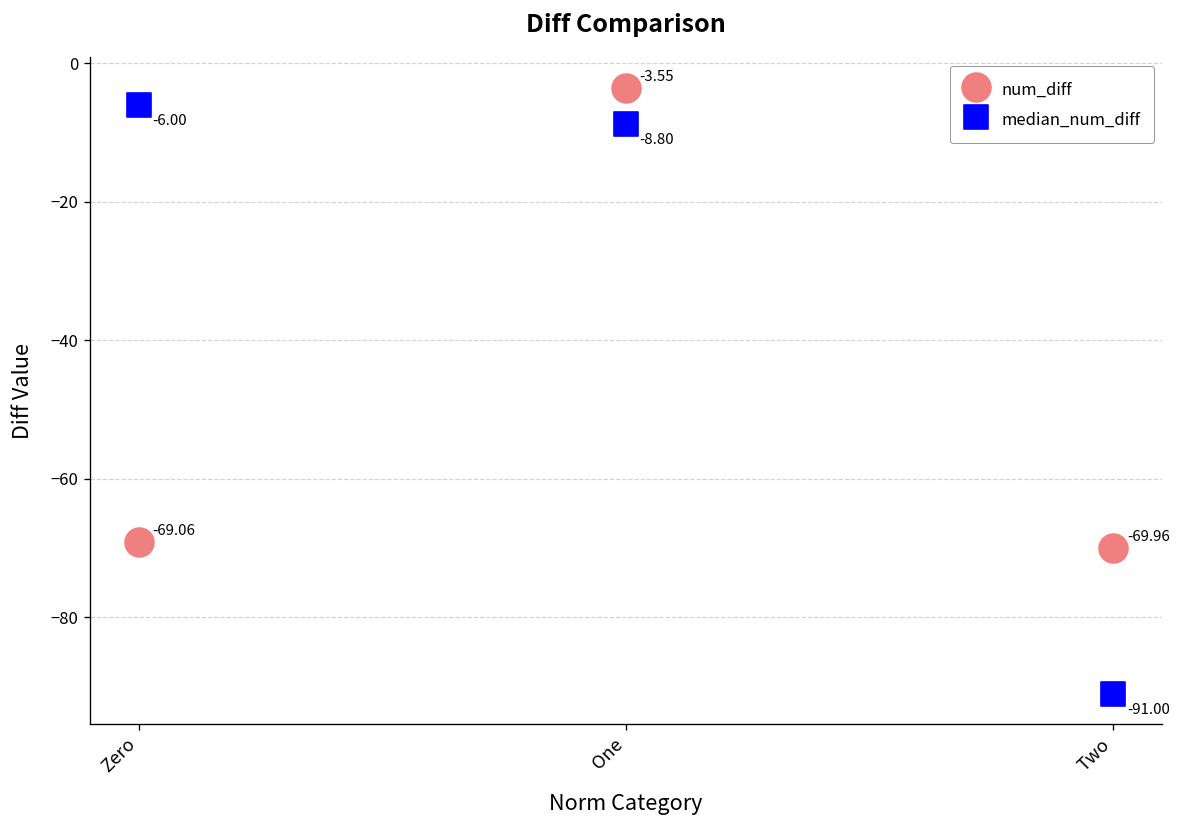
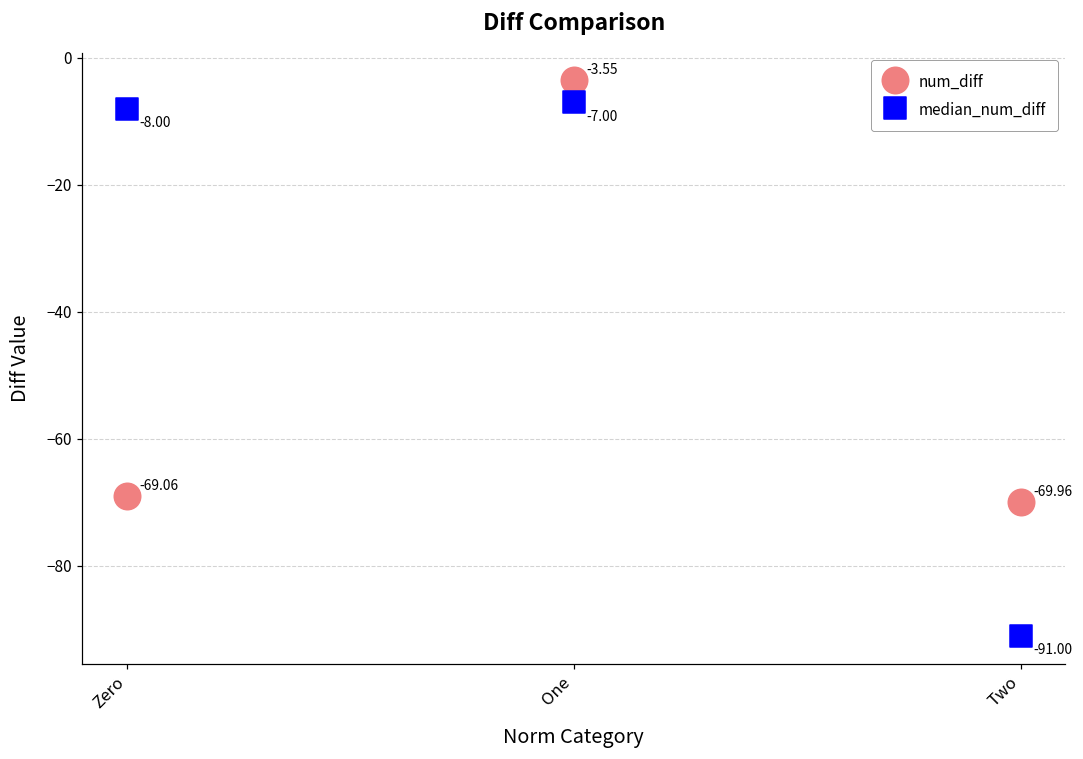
  {
    "median_num_diff": {
-     "Zero": -6.00,
-     "One": -8.80
+     "Zero": -8.00,
+     "One": -7.00
    }
  }
